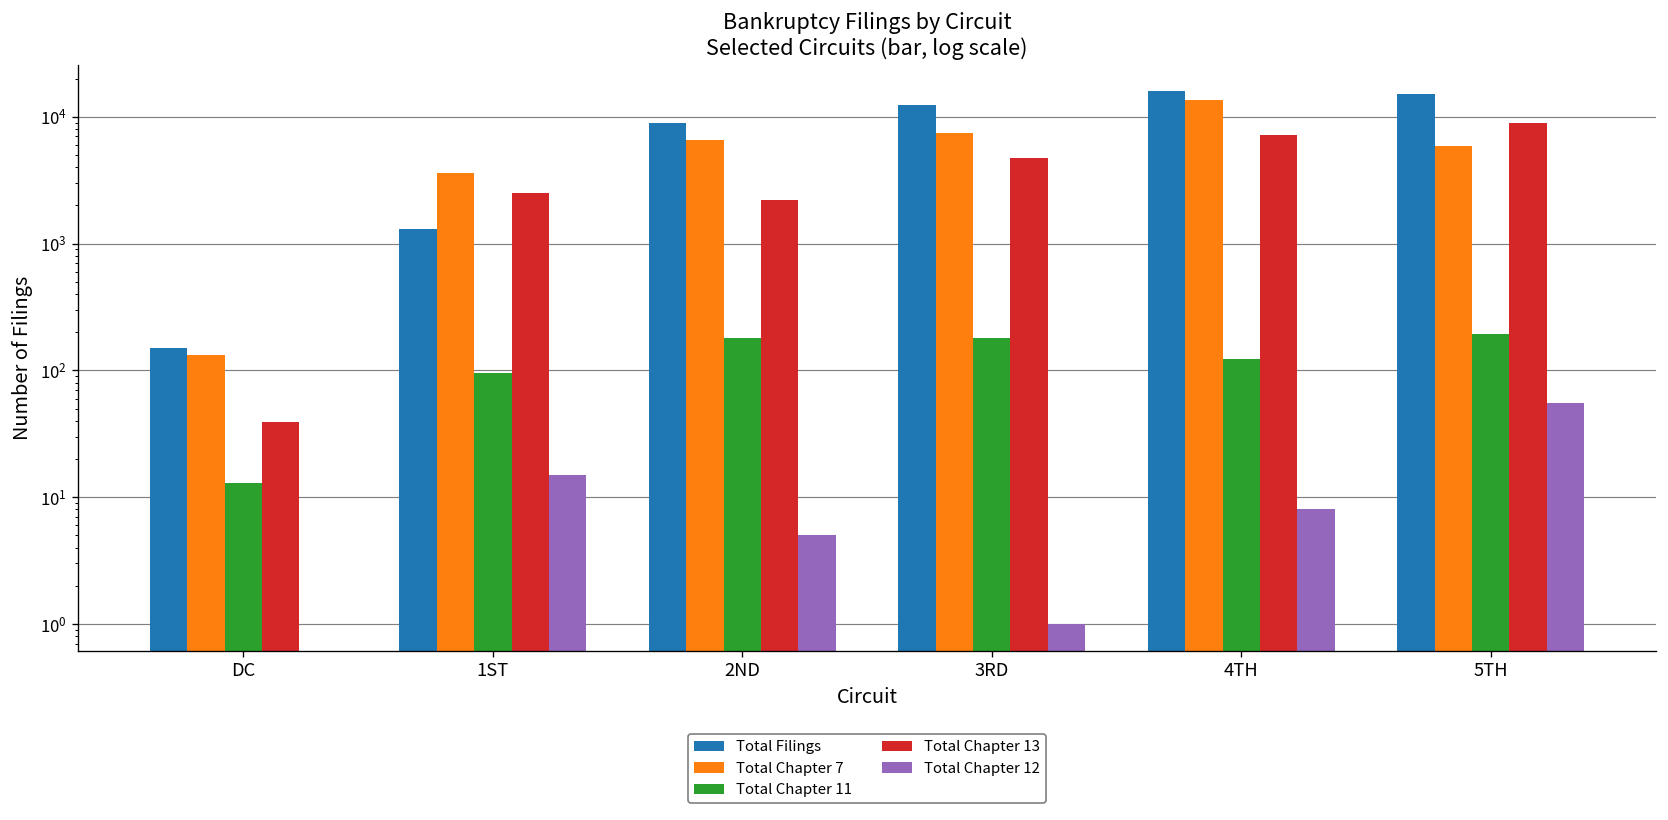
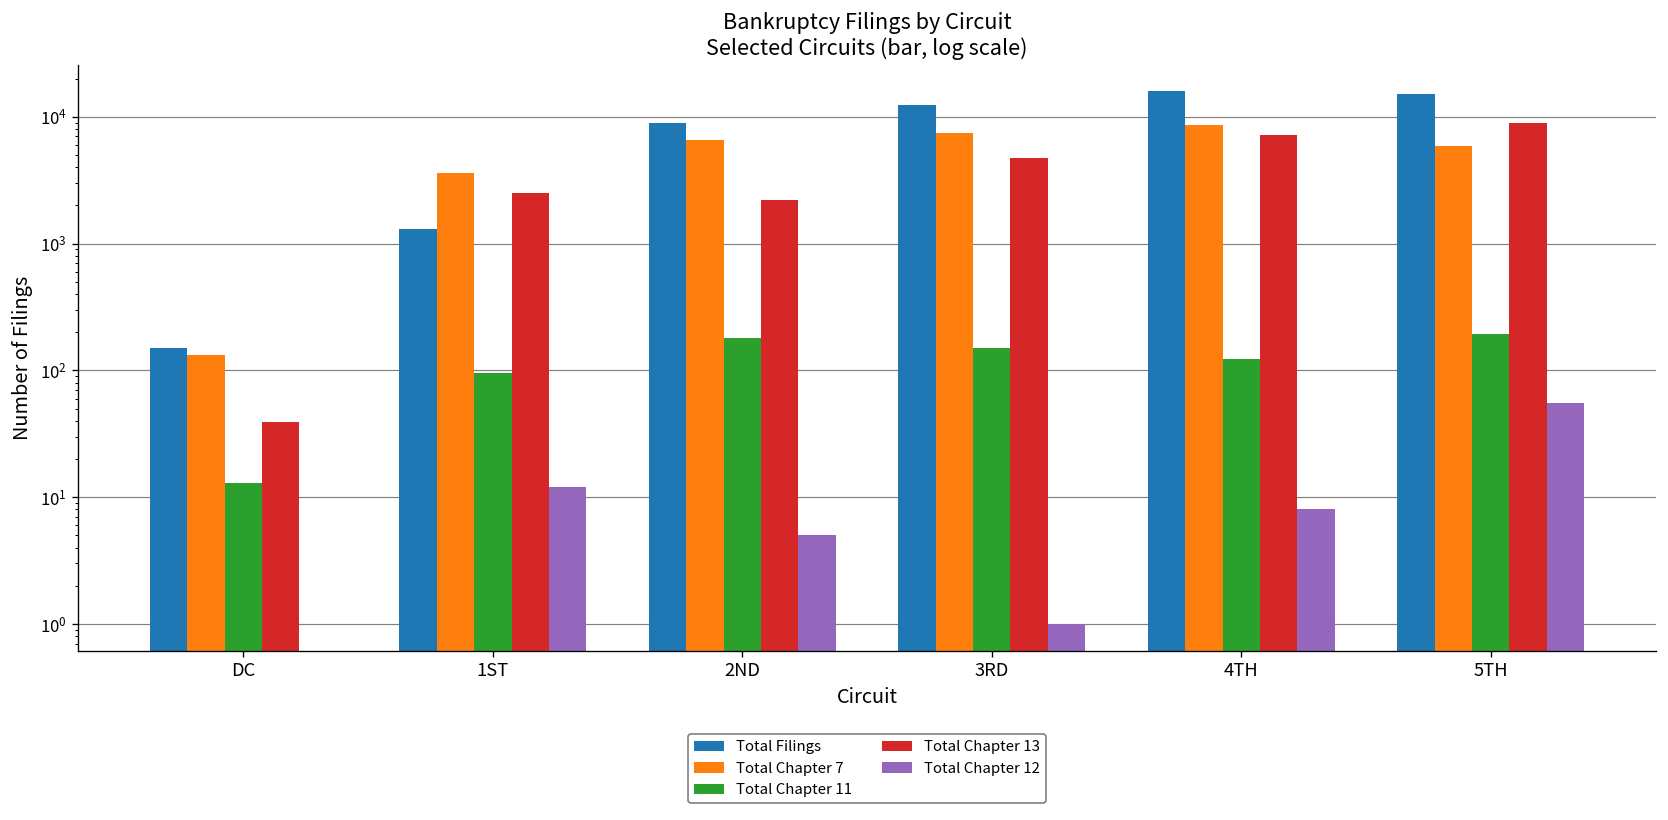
  {
    "Total Filings": {
      "DC": 150,
      "1ST": 1300,
      "2ND": 9000,
      "3RD": 12000,
      "4TH": 16000,
      "5TH": 15000
    },
    "Total Chapter 7": {
      "DC": 130,
      "1ST": 3600,
      "2ND": 7000,
      "3RD": 7000,
-     "4TH": 14000,
+     "4TH": 9000,
      "5TH": 6000
    },
    "Total Chapter 11": {
      "DC": 13,
      "1ST": 100,
      "2ND": 180,
-     "3RD": 180,
+     "3RD": 150,
      "4TH": 120,
      "5TH": 190
    },
    "Total Chapter 13": {
      "DC": 39,
      "1ST": 2500,
      "2ND": 2200,
      "3RD": 5000,
      "4TH": 7000,
      "5TH": 9000
    },
    "Total Chapter 12": {
-     "1ST": 15,
+     "1ST": 12,
      "2ND": 5,
      "3RD": 1,
      "4TH": 8,
      "5TH": 60
    }
  }
